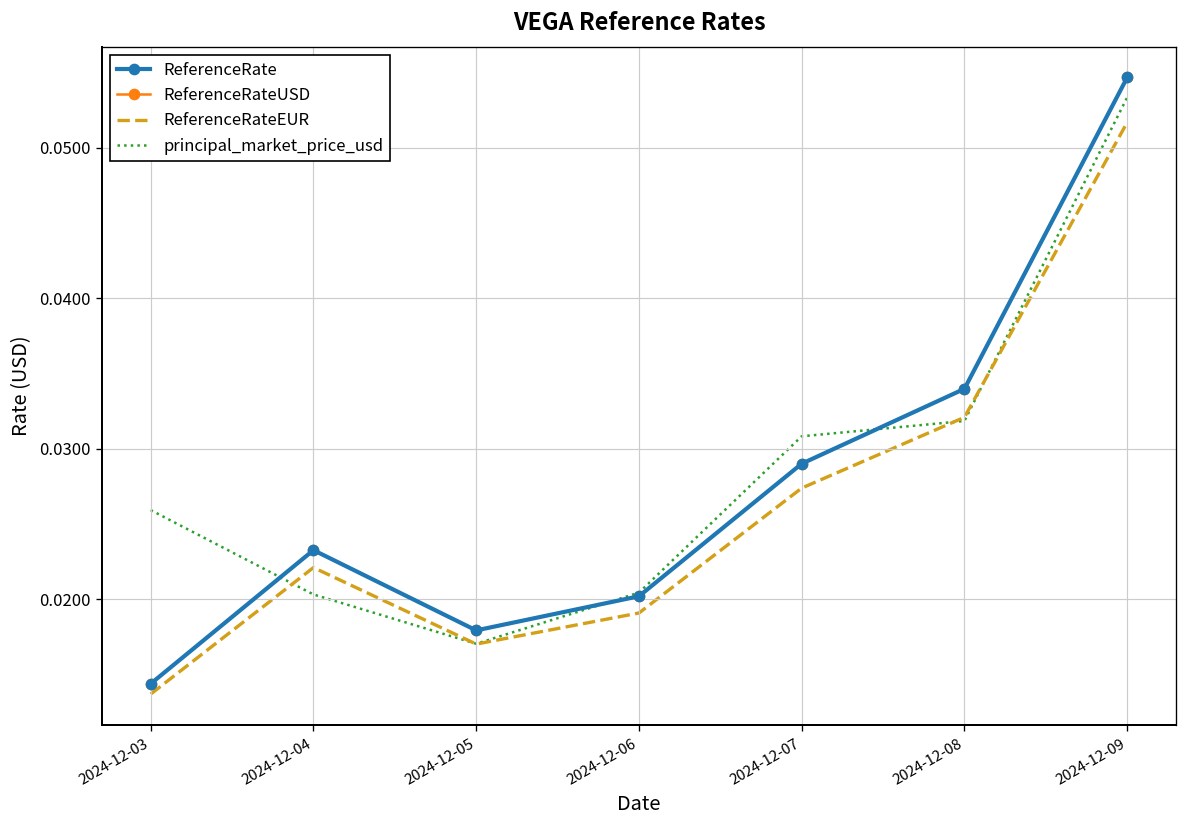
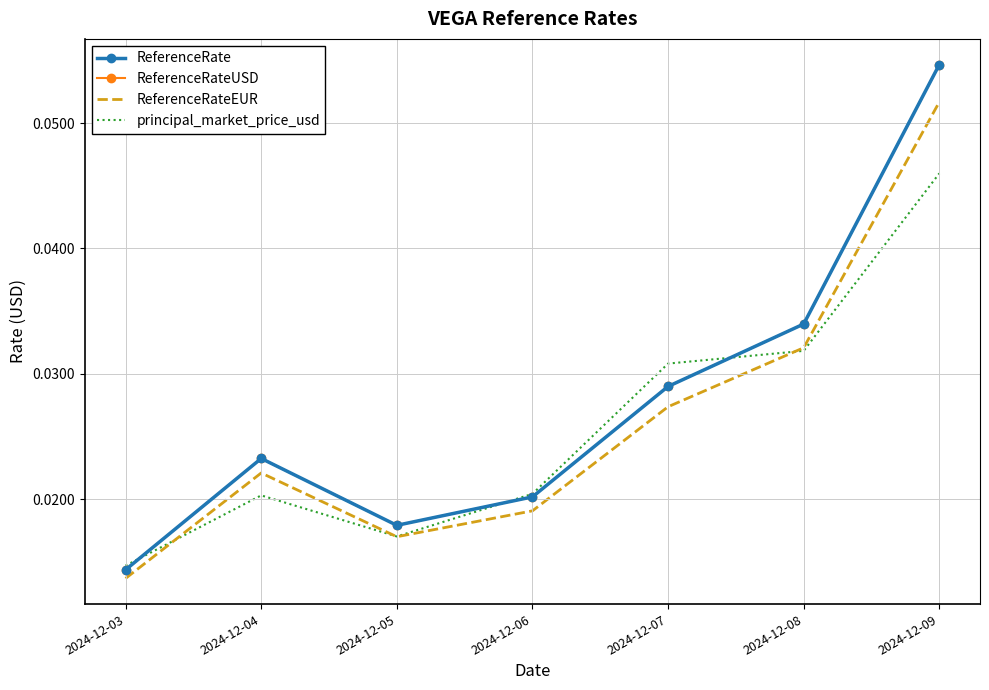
  {
    "principal_market_price_usd": {
-     "2024-12-03": 0.0259,
+     "2024-12-03": 0.0147,
      "2024-12-04": 0.0203,
      "2024-12-06": 0.0204,
      "2024-12-07": 0.0308,
      "2024-12-08": 0.0318,
-     "2024-12-09": 0.0533
+     "2024-12-09": 0.0460
    }
  }
